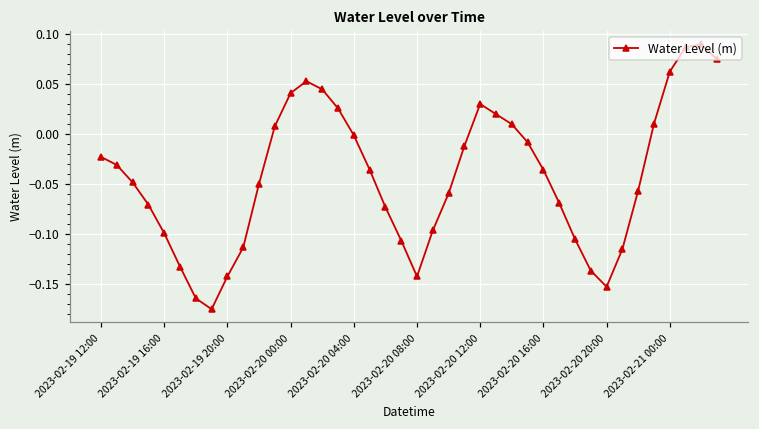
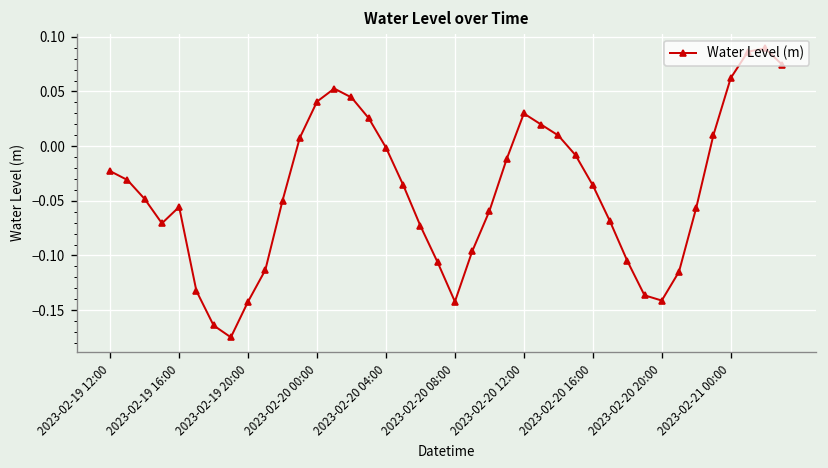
  {
    "2023-02-19 12:00": -0.02,
-   "2023-02-19 16:00": -0.10,
+   "2023-02-19 16:00": -0.06,
    "2023-02-19 20:00": -0.14,
    "2023-02-20 00:00": 0.04,
    "2023-02-20 04:00": 0.00,
    "2023-02-20 08:00": -0.14,
    "2023-02-20 12:00": 0.03,
    "2023-02-20 16:00": -0.04,
-   "2023-02-20 20:00": -0.15,
+   "2023-02-20 20:00": -0.14,
    "2023-02-21 00:00": 0.06
  }
